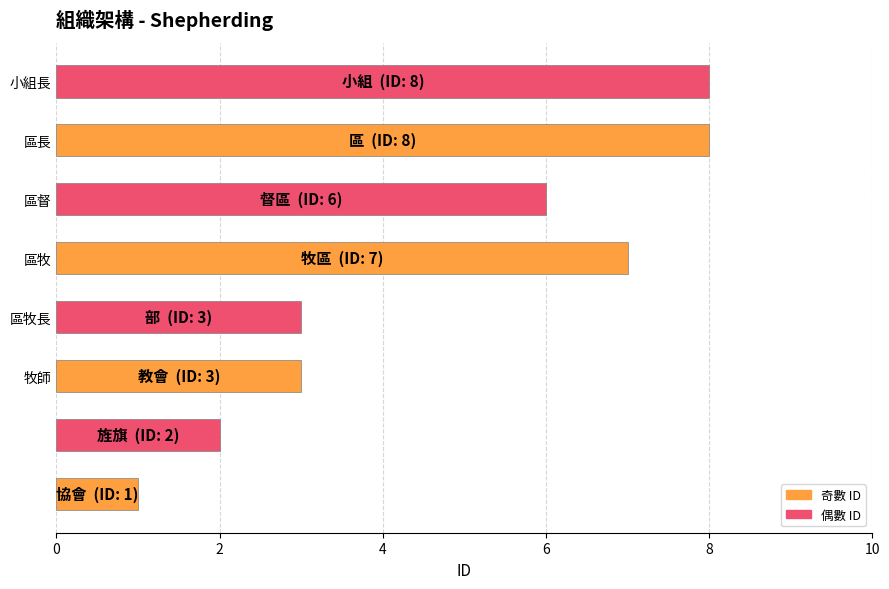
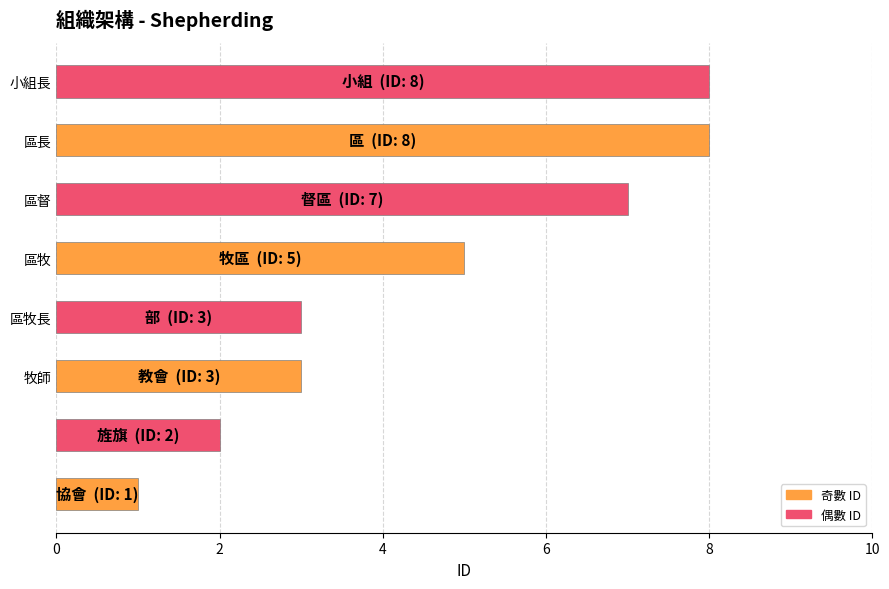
  {
    "小組長": 8,
    "區長": 8,
-   "區督": 6,
-   "區牧": 7,
+   "區督": 7,
+   "區牧": 5,
    "區牧長": 3,
    "牧師": 3
  }
